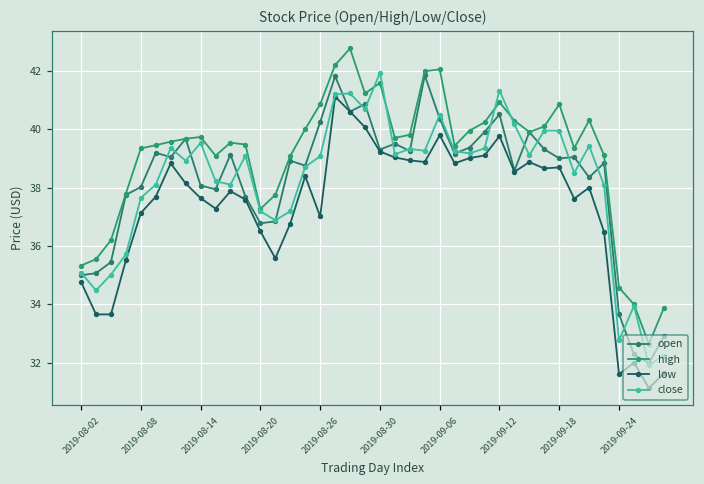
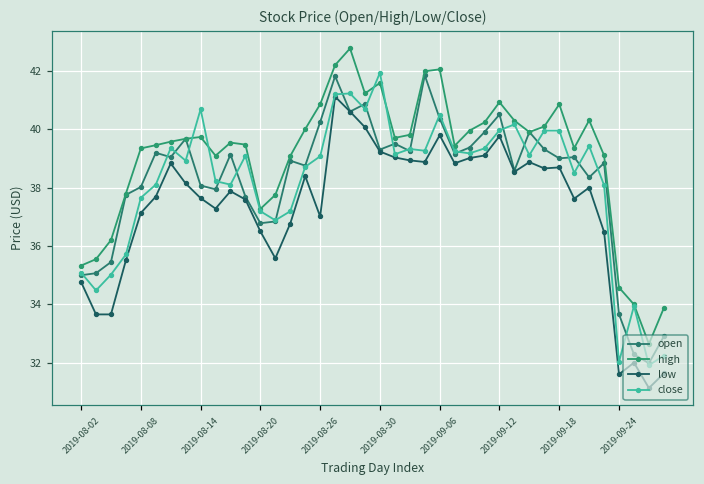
  {
    "close": {
      "2019-08-08": 37.7,
-     "2019-08-14": 39.5,
+     "2019-08-14": 40.7,
      "2019-08-26": 39.1,
      "2019-08-30": 41.9,
      "2019-09-06": 40.5,
-     "2019-09-12": 41.3,
+     "2019-09-12": 40.0,
      "2019-09-18": 40.0,
-     "2019-09-24": 32.8
+     "2019-09-24": 32.0
    }
  }
